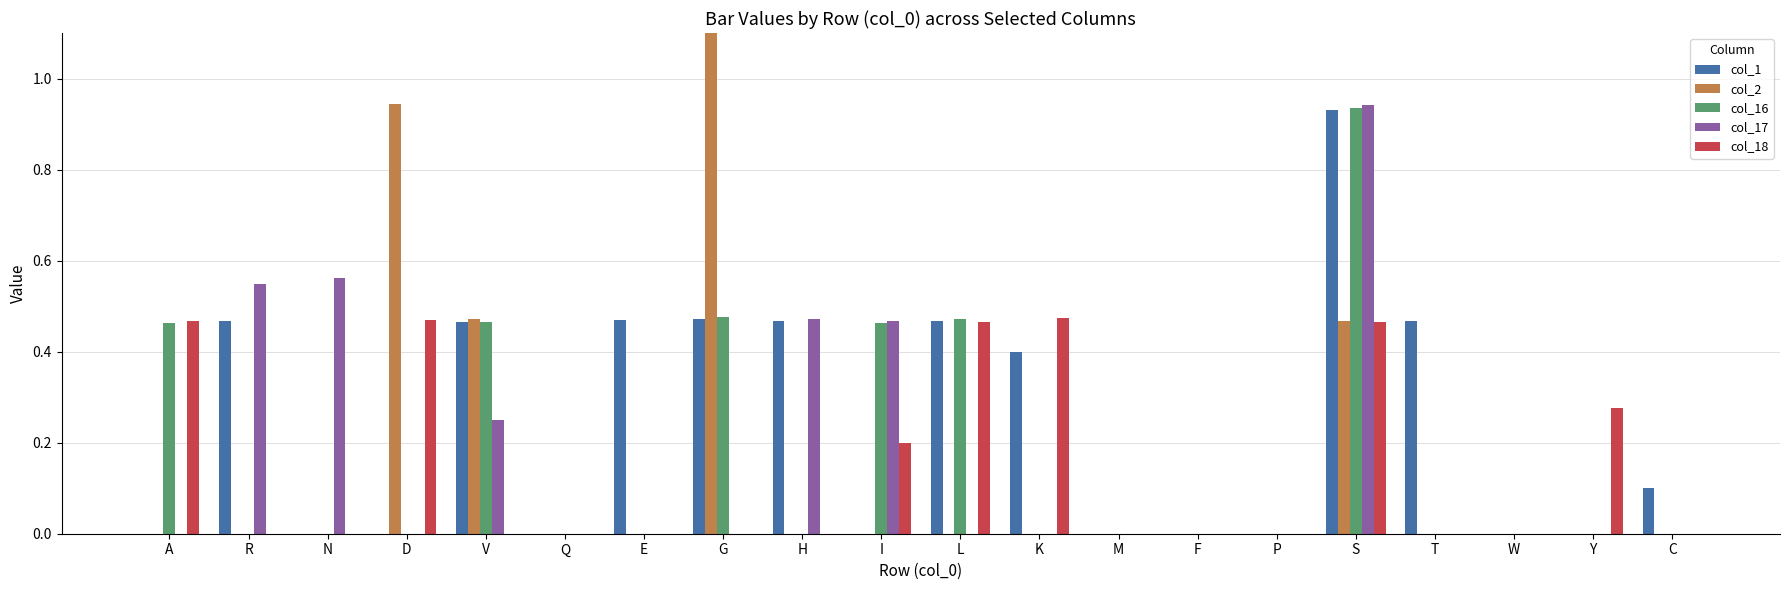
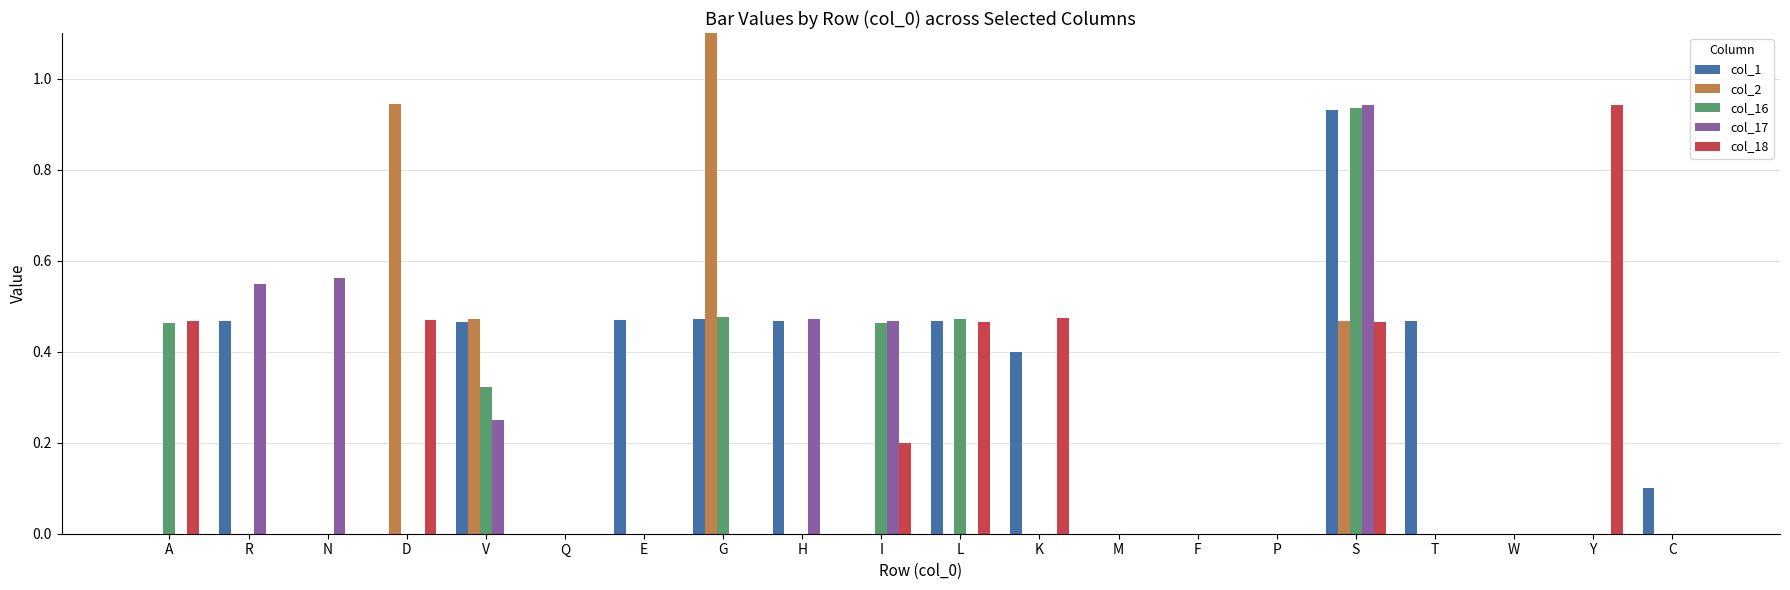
  {
    "col_1": {
      "A": 0.00,
      "R": 0.47,
      "N": 0.00,
      "D": 0.00,
      "V": 0.46,
      "Q": 0.00,
      "E": 0.47,
      "G": 0.47,
      "H": 0.47,
      "I": 0.00,
      "L": 0.47,
      "K": 0.40,
      "M": 0.00,
      "F": 0.00,
      "P": 0.00,
      "S": 0.93,
      "T": 0.47,
      "W": 0.00,
      "Y": 0.00,
      "C": 0.10
    },
    "col_2": {
      "A": 0.00,
      "R": 0.00,
      "N": 0.00,
      "D": 0.94,
      "V": 0.47,
      "Q": 0.00,
      "E": 0.00,
      "H": 0.00,
      "I": 0.00,
      "L": 0.00,
      "K": 0.00,
      "M": 0.00,
      "F": 0.00,
      "P": 0.00,
      "S": 0.47,
      "T": 0.00,
      "W": 0.00,
      "Y": 0.00,
      "C": 0.00
    },
    "col_16": {
      "A": 0.46,
      "R": 0.00,
      "N": 0.00,
      "D": 0.00,
-     "V": 0.47,
+     "V": 0.32,
      "Q": 0.00,
      "E": 0.00,
      "G": 0.48,
      "H": 0.00,
      "I": 0.46,
      "L": 0.47,
      "K": 0.00,
      "M": 0.00,
      "F": 0.00,
      "P": 0.00,
      "S": 0.93,
      "T": 0.00,
      "W": 0.00,
      "Y": 0.00,
      "C": 0.00
    },
    "col_17": {
      "A": 0.00,
      "R": 0.55,
      "N": 0.56,
      "D": 0.00,
      "V": 0.25,
      "Q": 0.00,
      "E": 0.00,
      "G": 0.00,
      "H": 0.47,
      "I": 0.47,
      "L": 0.00,
      "K": 0.00,
      "M": 0.00,
      "F": 0.00,
      "P": 0.00,
      "S": 0.94,
      "T": 0.00,
      "W": 0.00,
      "Y": 0.00,
      "C": 0.00
    },
    "col_18": {
      "A": 0.47,
      "R": 0.00,
      "N": 0.00,
      "D": 0.47,
      "V": 0.00,
      "Q": 0.00,
      "E": 0.00,
      "G": 0.00,
      "H": 0.00,
      "I": 0.20,
      "L": 0.47,
      "K": 0.47,
      "M": 0.00,
      "F": 0.00,
      "P": 0.00,
      "S": 0.47,
      "T": 0.00,
      "W": 0.00,
-     "Y": 0.28,
+     "Y": 0.94,
      "C": 0.00
    }
  }
